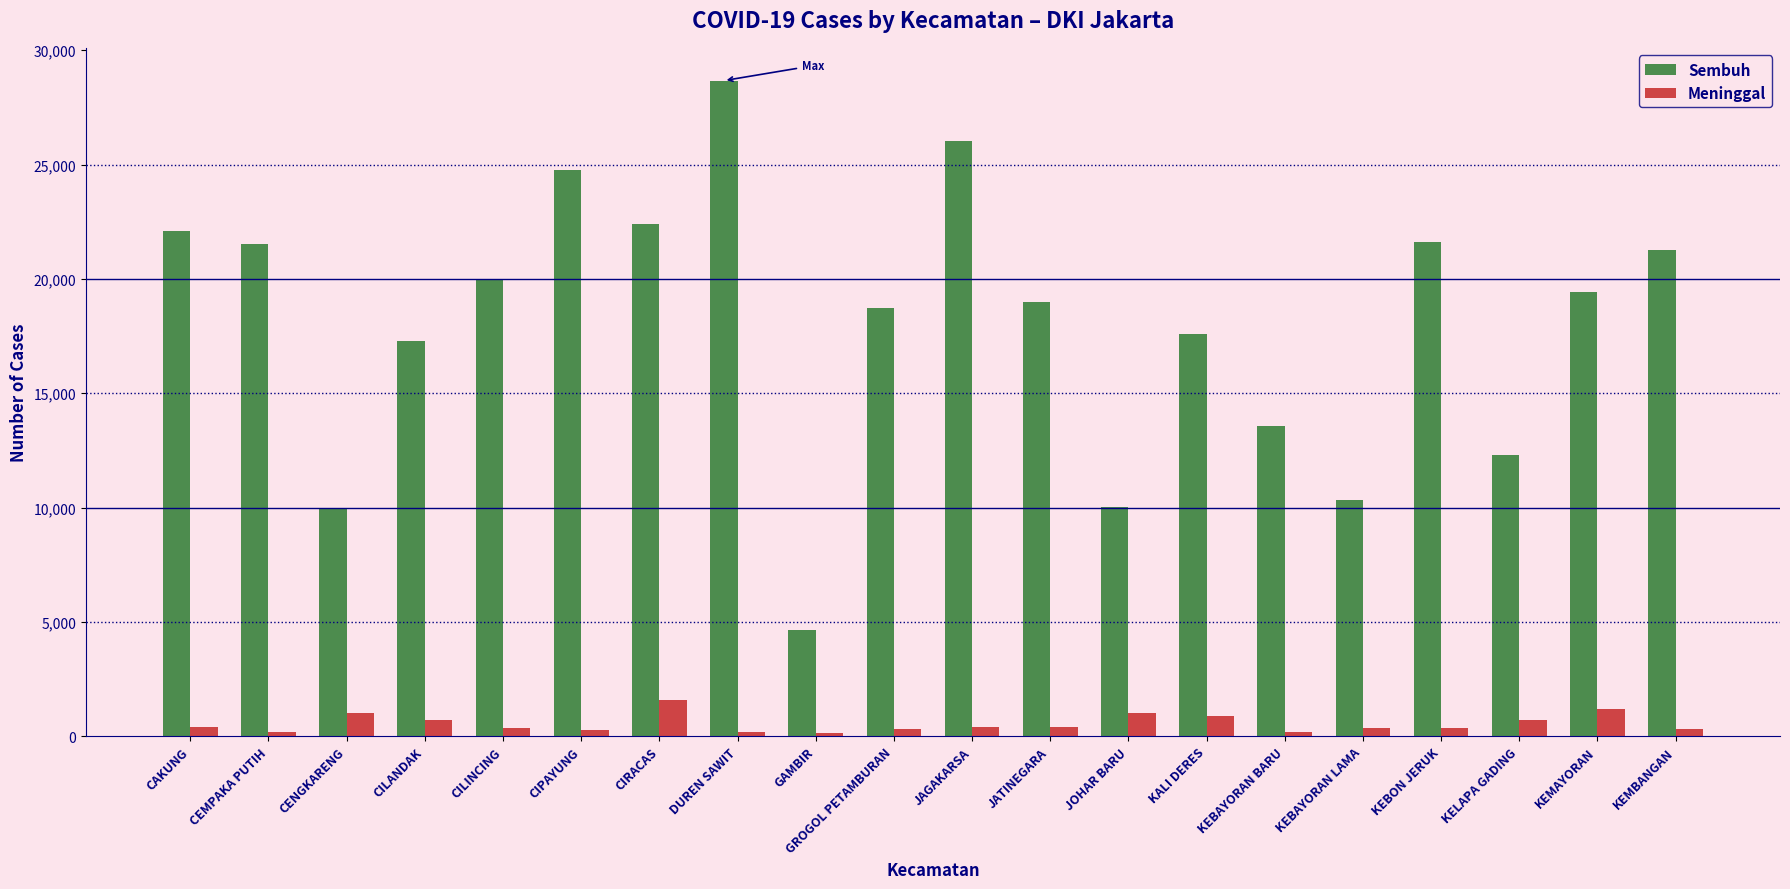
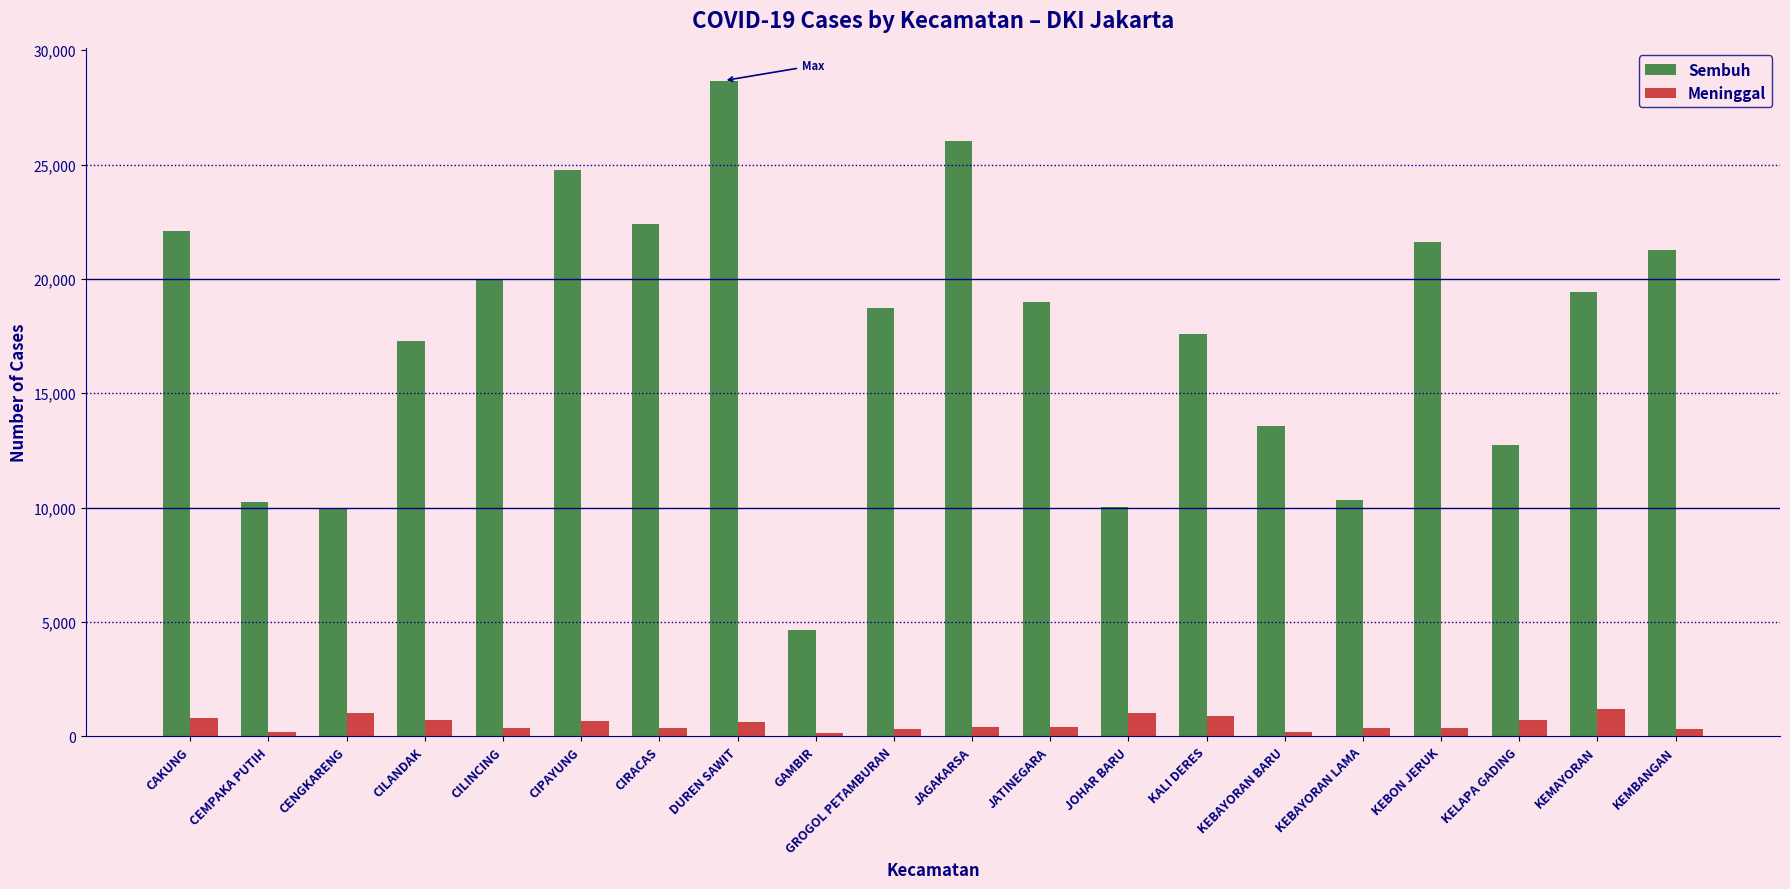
  {
    "Sembuh": {
      "CAKUNG": "22,100",
-     "CEMPAKA PUTIH": "21,500",
+     "CEMPAKA PUTIH": "10,200",
      "CENGKARENG": "10,000",
      "CILANDAK": "17,300",
      "CILINCING": "19,900",
      "CIPAYUNG": "24,800",
      "CIRACAS": "22,400",
      "DUREN SAWIT": "28,700",
      "GAMBIR": "4,600",
      "GROGOL PETAMBURAN": "18,700",
      "JAGAKARSA": "26,000",
      "JATINEGARA": "19,000",
      "JOHAR BARU": "10,000",
      "KALI DERES": "17,600",
      "KEBAYORAN BARU": "13,600",
      "KEBAYORAN LAMA": "10,300",
      "KEBON JERUK": "21,600",
-     "KELAPA GADING": "12,300",
+     "KELAPA GADING": "12,700",
      "KEMAYORAN": "19,400",
      "KEMBANGAN": "21,300"
    },
    "Meninggal": {
-     "CAKUNG": "400",
+     "CAKUNG": "800",
      "CEMPAKA PUTIH": "200",
      "CENGKARENG": "1,000",
      "CILANDAK": "700",
      "CILINCING": "300",
-     "CIPAYUNG": "300",
-     "CIRACAS": "1,600",
-     "DUREN SAWIT": "200",
+     "CIPAYUNG": "700",
+     "CIRACAS": "400",
+     "DUREN SAWIT": "600",
      "GAMBIR": "100",
      "GROGOL PETAMBURAN": "300",
      "JAGAKARSA": "400",
      "JATINEGARA": "400",
      "JOHAR BARU": "1,000",
      "KALI DERES": "900",
      "KEBAYORAN BARU": "200",
      "KEBAYORAN LAMA": "400",
      "KEBON JERUK": "400",
      "KELAPA GADING": "700",
      "KEMAYORAN": "1,200",
      "KEMBANGAN": "300"
    }
  }
